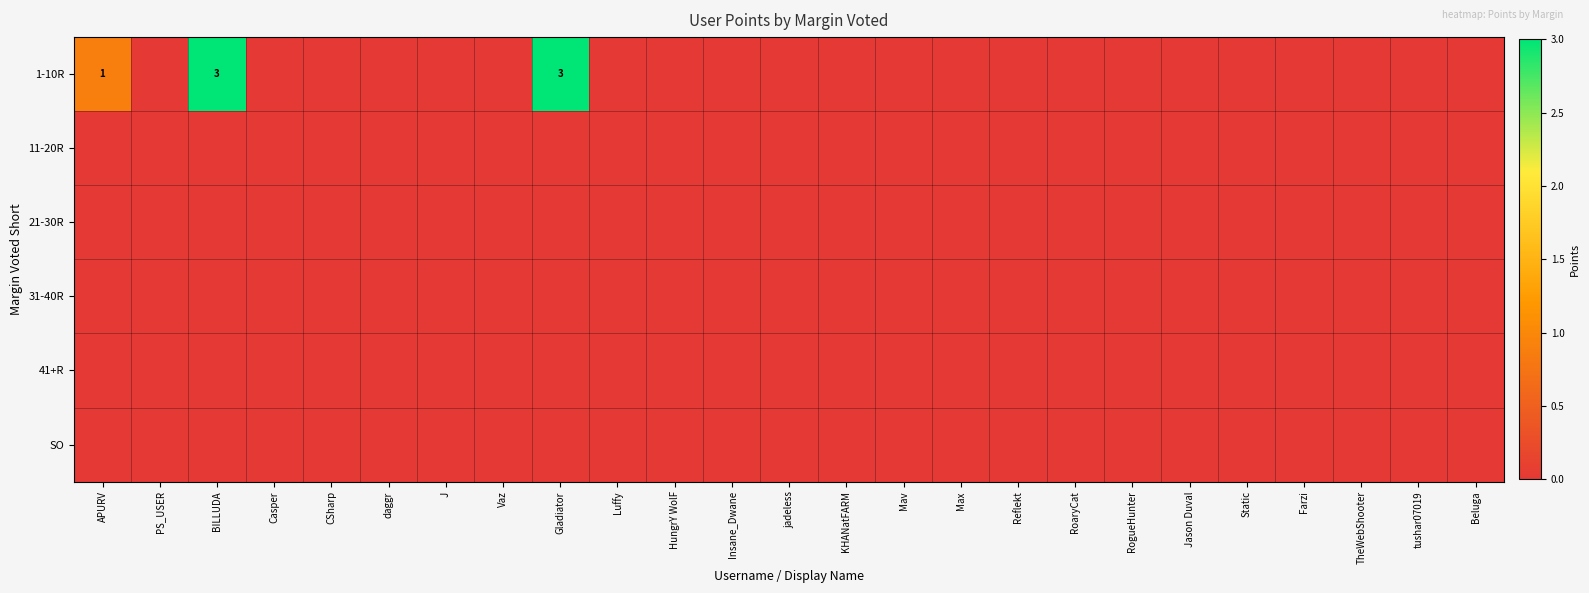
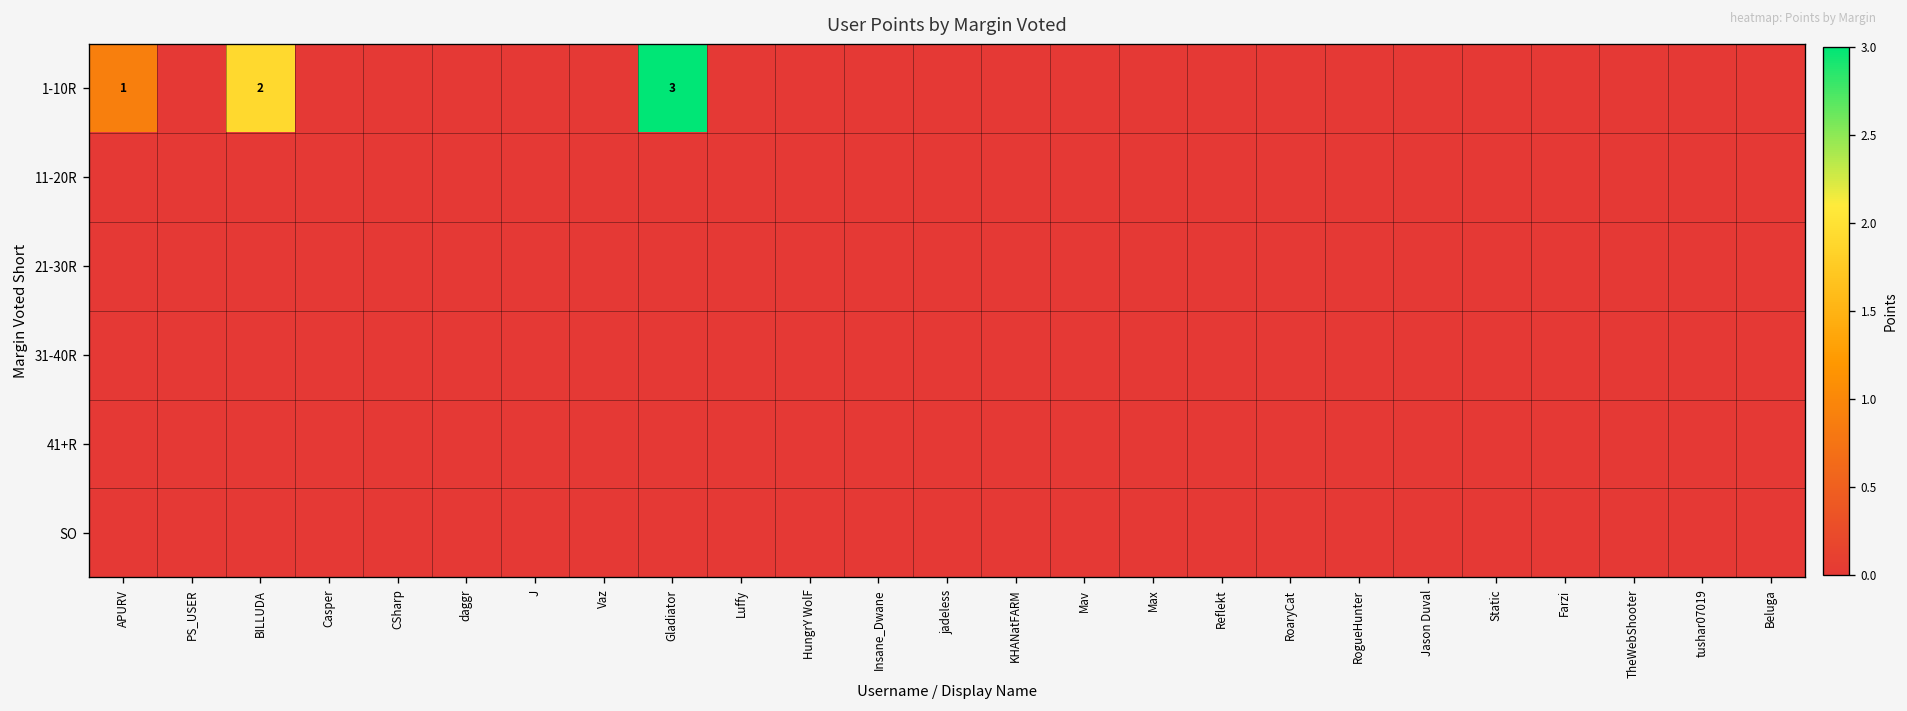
  {
    "1-10R": {
      "APURV": 1,
-     "BILLUDA": 3,
+     "BILLUDA": 2,
      "Gladiator": 3
    }
  }
